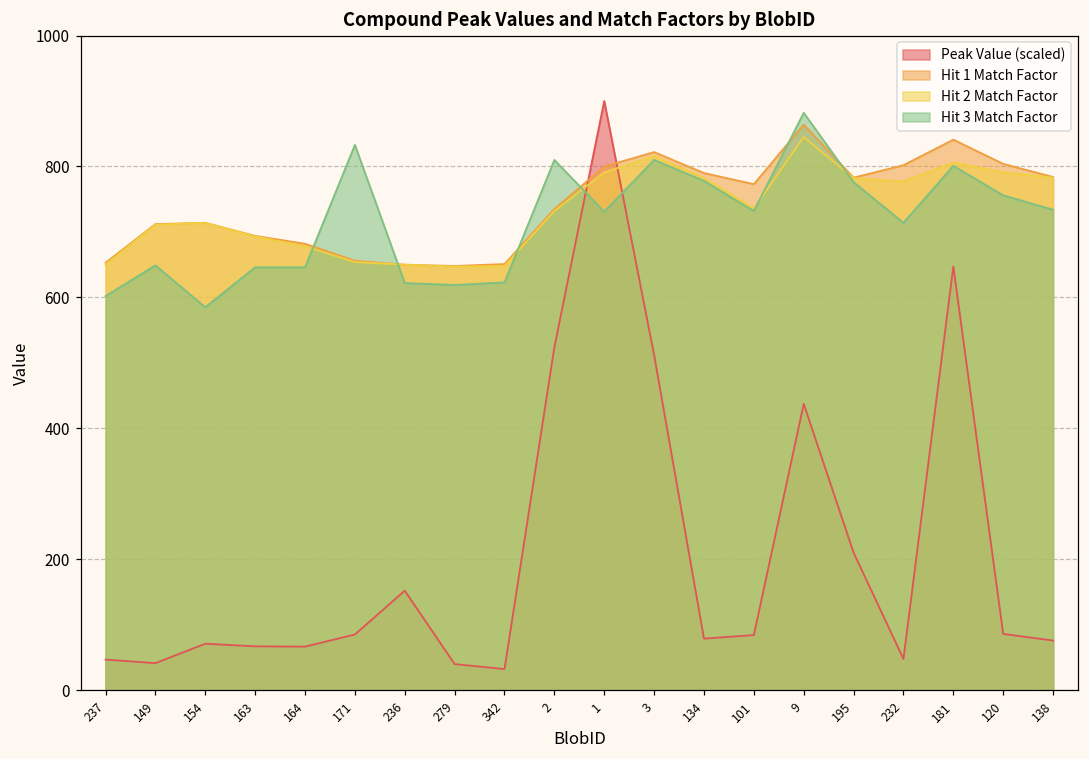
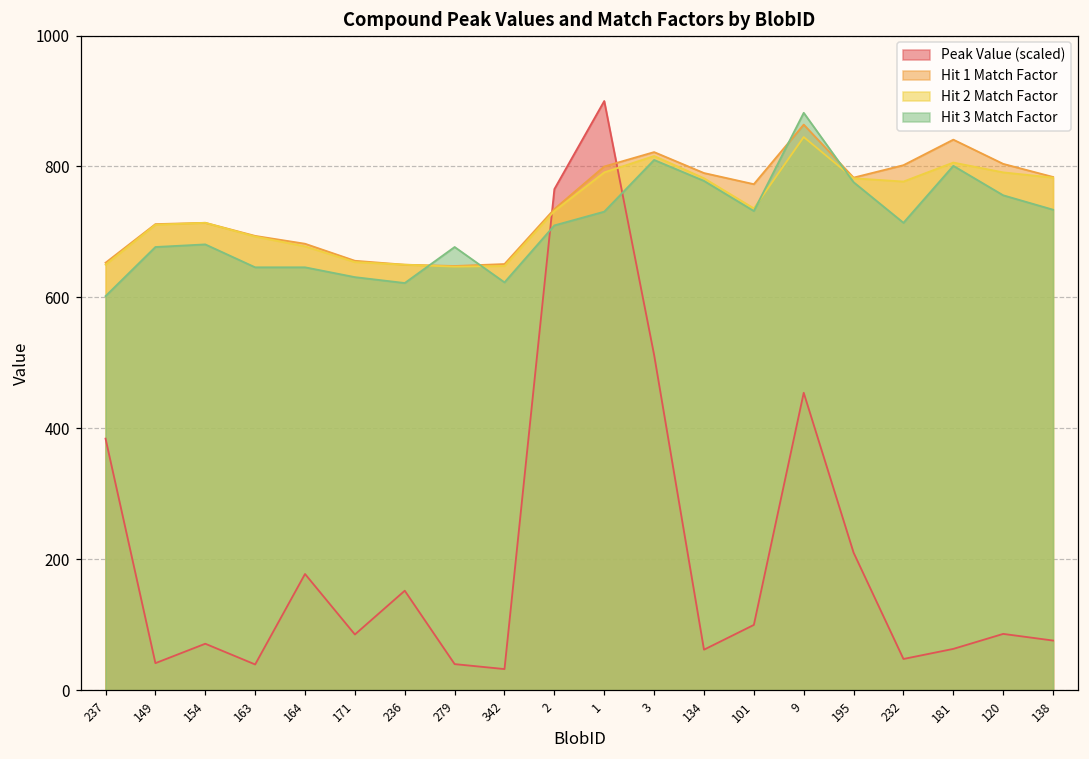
  {
    "Peak Value (scaled)": {
-     "237": 50,
+     "237": 380,
      "149": 40,
      "154": 70,
-     "163": 70,
-     "164": 70,
+     "163": 40,
+     "164": 180,
      "171": 90,
      "236": 150,
      "279": 40,
      "342": 30,
-     "2": 520,
+     "2": 770,
      "1": 900,
      "3": 510,
-     "134": 80,
-     "101": 80,
-     "9": 440,
+     "134": 60,
+     "101": 100,
+     "9": 450,
      "195": 210,
      "232": 50,
-     "181": 650,
+     "181": 60,
      "120": 90,
      "138": 80
    },
    "Hit 3 Match Factor": {
      "237": 600,
-     "149": 650,
-     "154": 590,
+     "149": 680,
+     "154": 680,
      "163": 650,
      "164": 650,
-     "171": 830,
+     "171": 630,
      "236": 620,
-     "279": 620,
+     "279": 680,
      "342": 620,
-     "2": 810,
+     "2": 710,
      "1": 730,
      "3": 810,
      "9": 880,
      "195": 780,
      "232": 710,
      "181": 800,
      "120": 760,
      "138": 730
    }
  }
